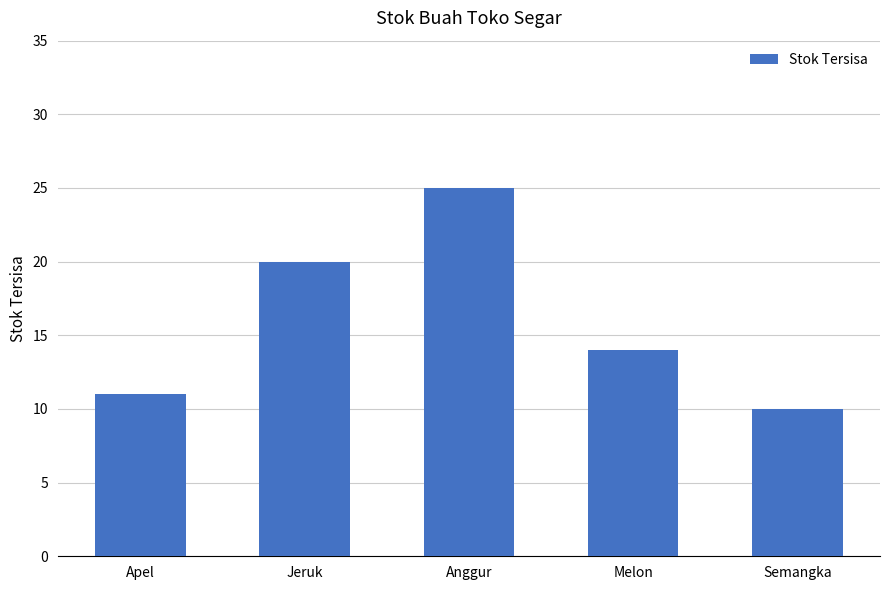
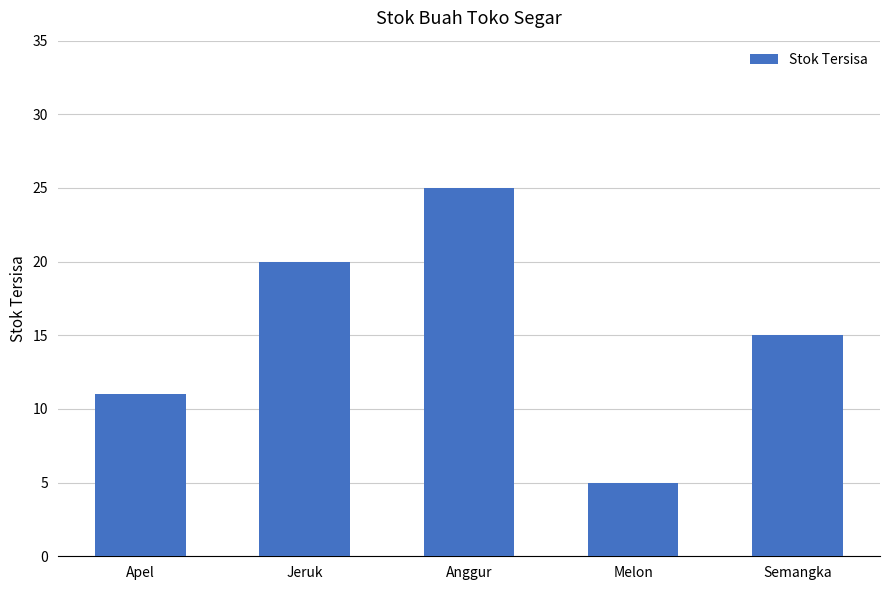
  {
    "Apel": 11,
    "Jeruk": 20,
    "Anggur": 25,
-   "Melon": 14,
-   "Semangka": 10
+   "Melon": 5,
+   "Semangka": 15
  }
